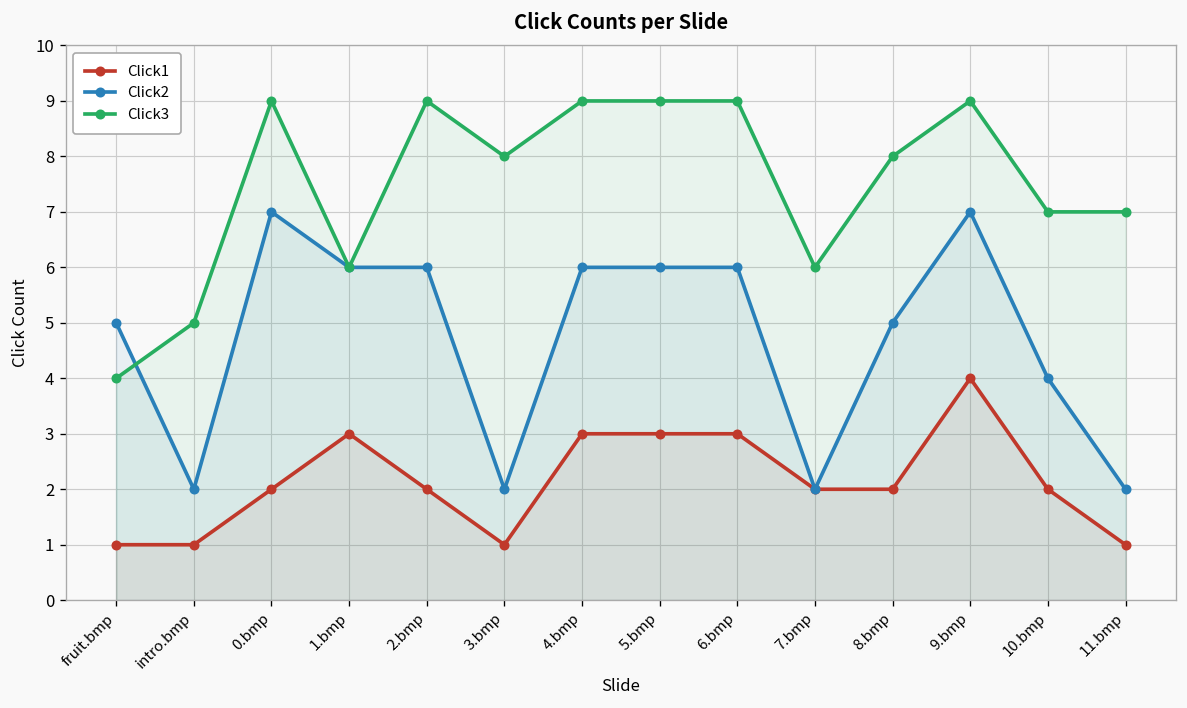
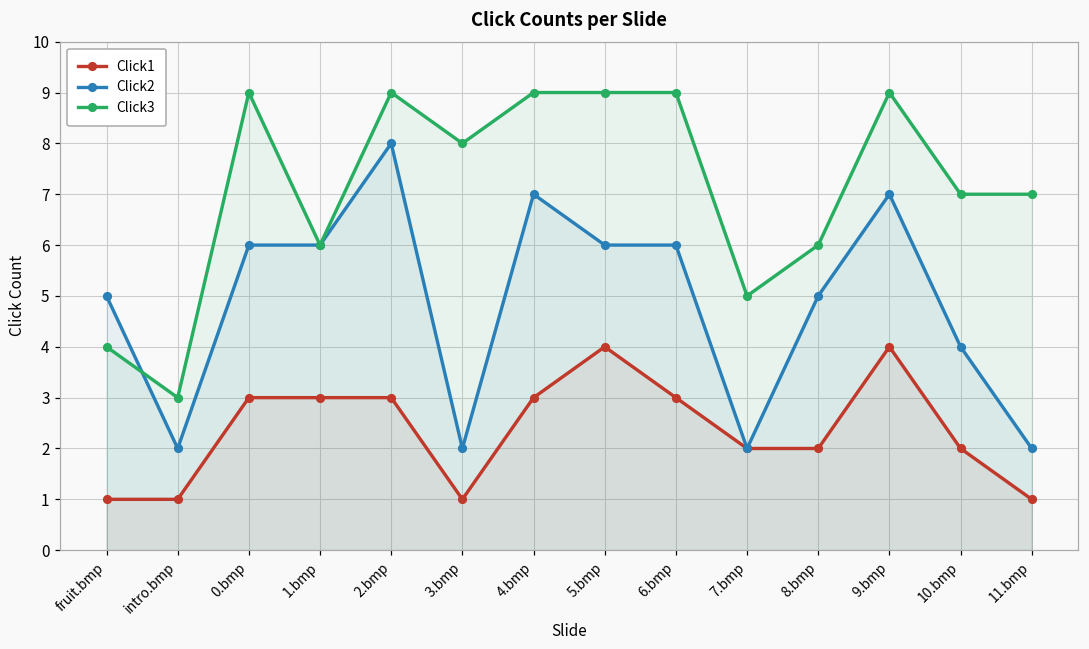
  {
    "Click1": {
      "fruit.bmp": 1,
      "intro.bmp": 1,
-     "0.bmp": 2,
+     "0.bmp": 3,
      "1.bmp": 3,
-     "2.bmp": 2,
+     "2.bmp": 3,
      "3.bmp": 1,
      "4.bmp": 3,
-     "5.bmp": 3,
+     "5.bmp": 4,
      "6.bmp": 3,
      "8.bmp": 2,
      "9.bmp": 4,
      "10.bmp": 2,
      "11.bmp": 1
    },
    "Click2": {
      "fruit.bmp": 5,
      "intro.bmp": 2,
-     "0.bmp": 7,
-     "2.bmp": 6,
+     "0.bmp": 6,
+     "2.bmp": 8,
      "3.bmp": 2,
-     "4.bmp": 6,
+     "4.bmp": 7,
      "5.bmp": 6,
      "6.bmp": 6,
      "8.bmp": 5,
      "9.bmp": 7,
      "10.bmp": 4,
      "11.bmp": 2
    },
    "Click3": {
      "fruit.bmp": 4,
-     "intro.bmp": 5,
+     "intro.bmp": 3,
      "0.bmp": 9,
      "2.bmp": 9,
      "3.bmp": 8,
      "4.bmp": 9,
      "5.bmp": 9,
      "6.bmp": 9,
-     "7.bmp": 6,
-     "8.bmp": 8,
+     "7.bmp": 5,
+     "8.bmp": 6,
      "9.bmp": 9,
      "10.bmp": 7,
      "11.bmp": 7
    }
  }
